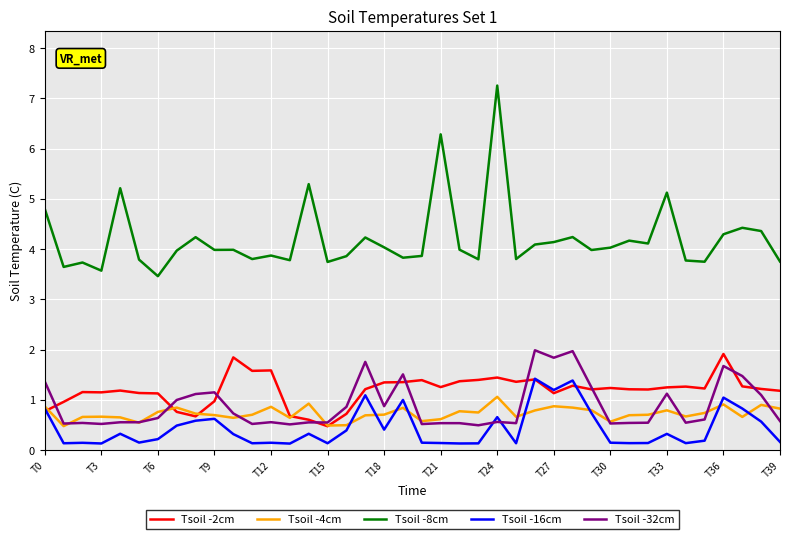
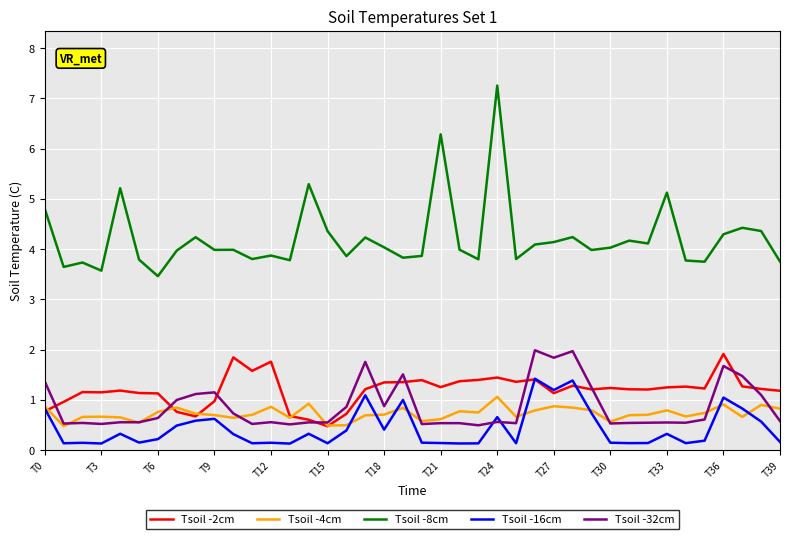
  {
    "Tsoil -2cm": {
      "T0": 0.8,
      "T3": 1.1,
      "T6": 1.1,
      "T9": 1.0,
-     "T12": 1.6,
+     "T12": 1.8,
      "T18": 1.3,
      "T21": 1.3,
      "T24": 1.4,
      "T27": 1.1,
      "T30": 1.2,
      "T33": 1.2,
      "T36": 1.9,
      "T39": 1.2
    },
    "Tsoil -4cm": {
      "T3": 0.7,
      "T6": 0.8,
      "T9": 0.7,
      "T12": 0.9,
      "T18": 0.7,
      "T21": 0.6,
      "T24": 1.1,
      "T27": 0.9,
      "T33": 0.8,
      "T36": 0.9,
      "T39": 0.8
    },
    "Tsoil -8cm": {
      "T0": 4.8,
      "T3": 3.6,
      "T6": 3.5,
      "T9": 4.0,
      "T12": 3.9,
-     "T15": 3.7,
+     "T15": 4.4,
      "T18": 4.0,
      "T21": 6.3,
      "T24": 7.3,
      "T27": 4.1,
      "T30": 4.0,
      "T33": 5.1,
      "T36": 4.3,
      "T39": 3.8
    },
    "Tsoil -16cm": {
      "T3": 0.1,
      "T6": 0.2,
      "T9": 0.6,
      "T12": 0.1,
      "T15": 0.1,
      "T18": 0.4,
      "T21": 0.1,
      "T24": 0.7,
      "T27": 1.2,
      "T30": 0.1,
      "T33": 0.3,
      "T36": 1.0,
      "T39": 0.2
    },
    "Tsoil -32cm": {
      "T0": 1.4,
      "T3": 0.5,
      "T6": 0.6,
      "T9": 1.1,
      "T12": 0.6,
      "T15": 0.5,
      "T18": 0.9,
      "T21": 0.5,
      "T24": 0.6,
      "T27": 1.8,
-     "T33": 1.1,
+     "T33": 0.5,
      "T36": 1.7,
      "T39": 0.6
    }
  }
